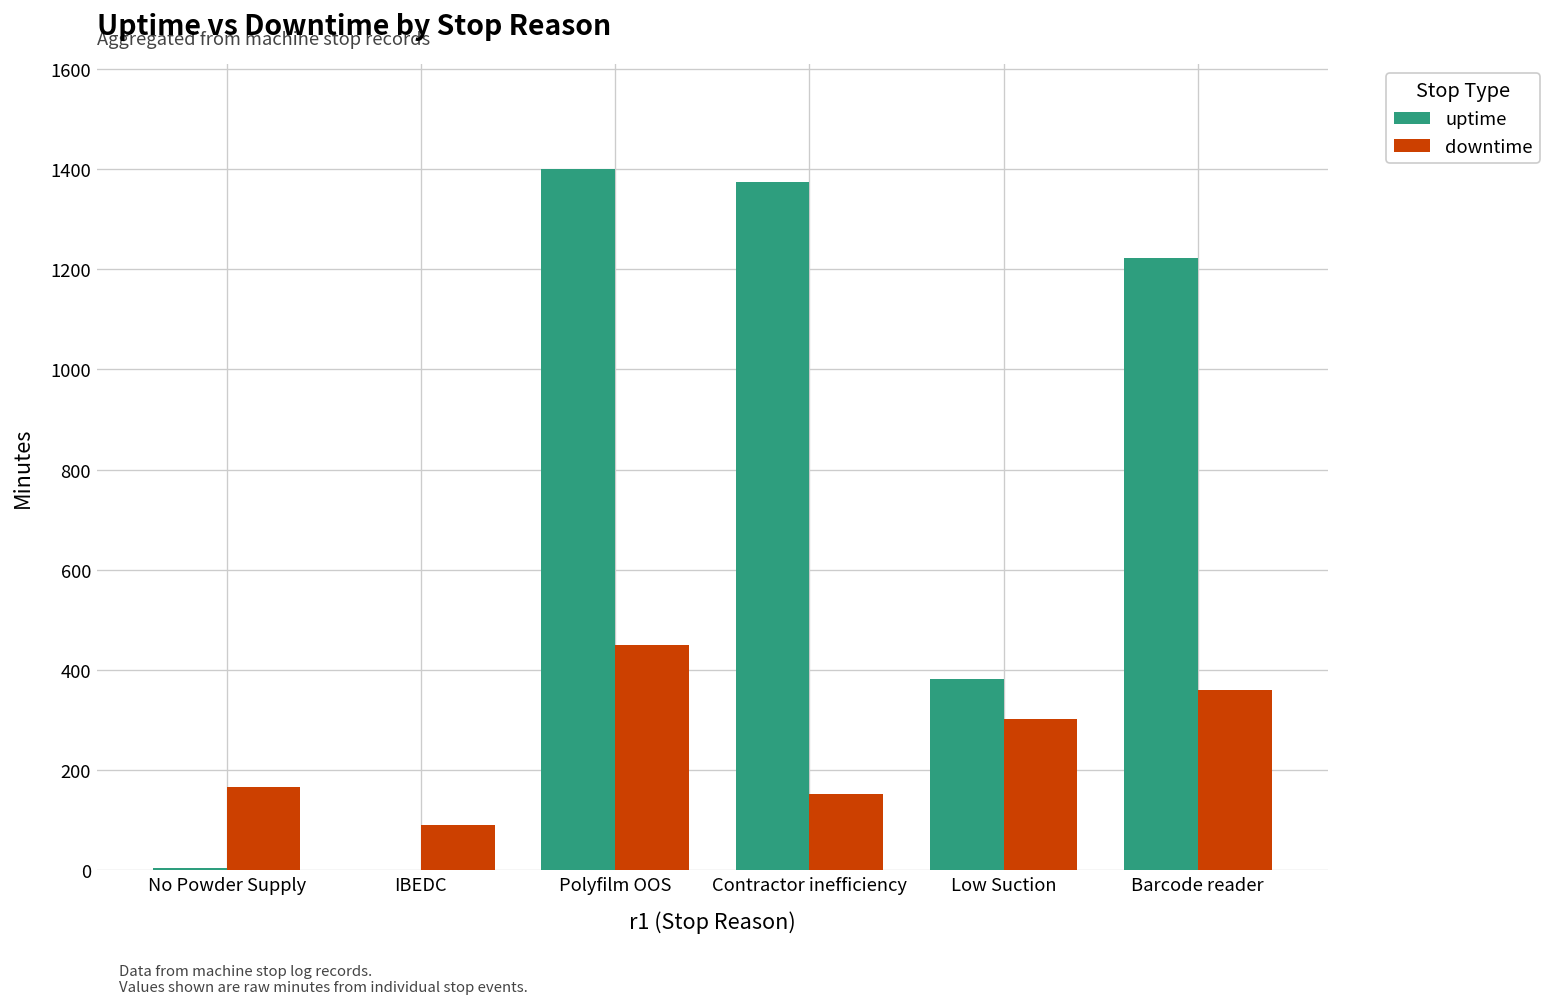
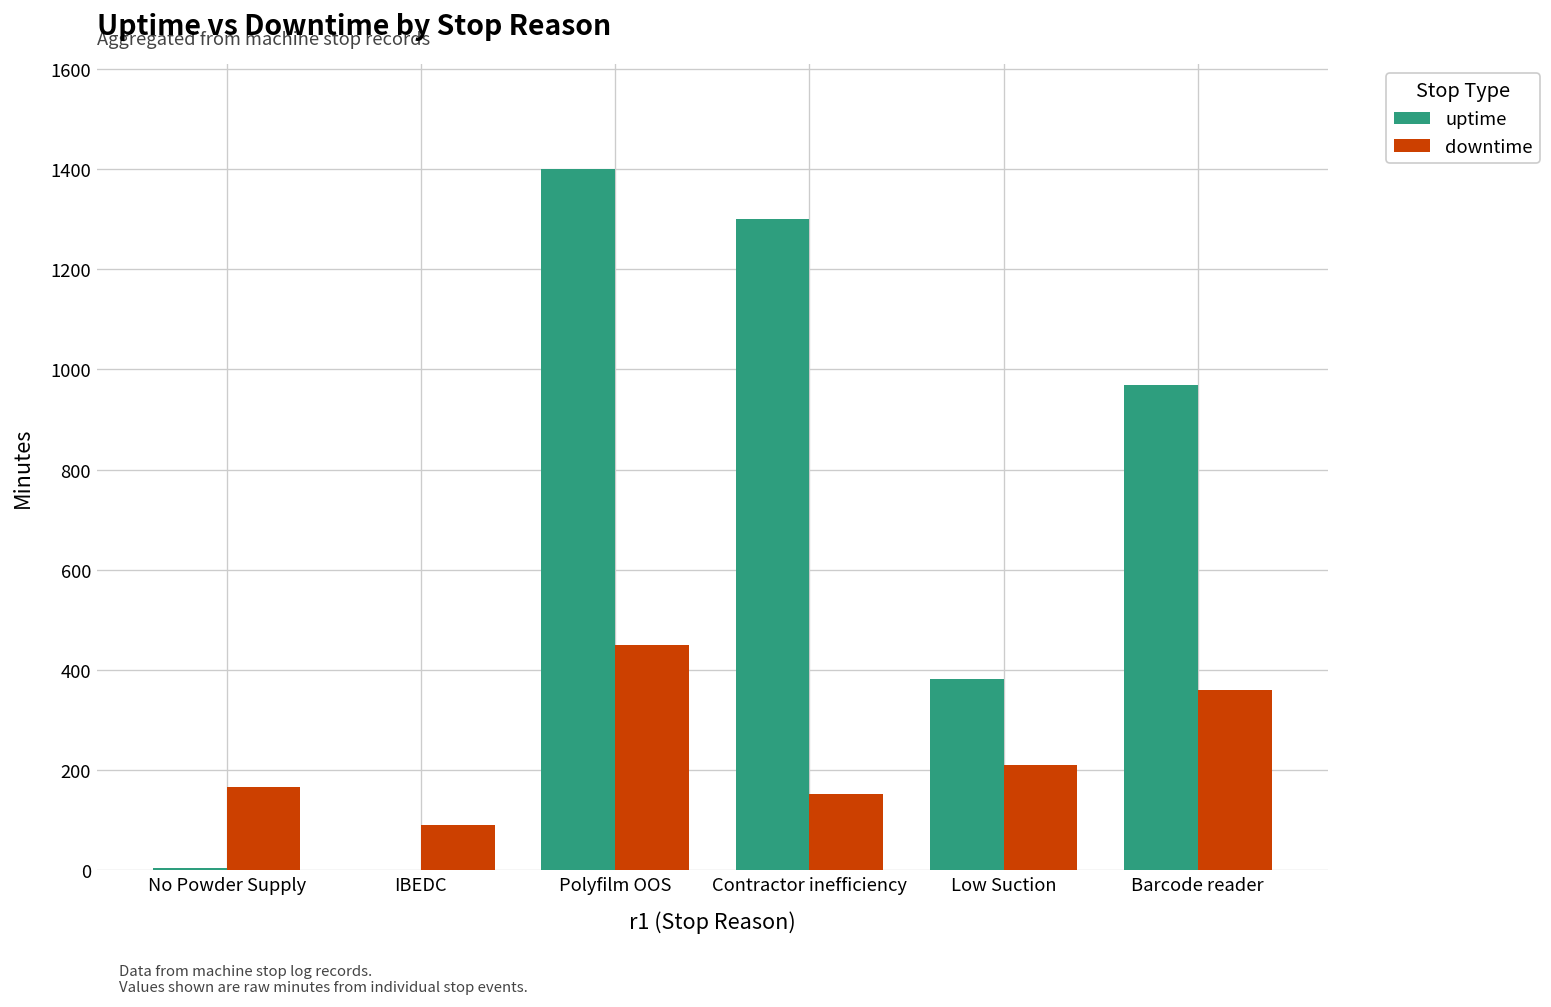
  {
    "uptime": {
      "IBEDC": 0,
      "Polyfilm OOS": 1400,
-     "Contractor inefficiency": 1380,
+     "Contractor inefficiency": 1300,
      "Low Suction": 380,
-     "Barcode reader": 1220
+     "Barcode reader": 970
    },
    "downtime": {
      "No Powder Supply": 170,
      "IBEDC": 90,
      "Polyfilm OOS": 450,
      "Contractor inefficiency": 150,
-     "Low Suction": 300,
+     "Low Suction": 210,
      "Barcode reader": 360
    }
  }
